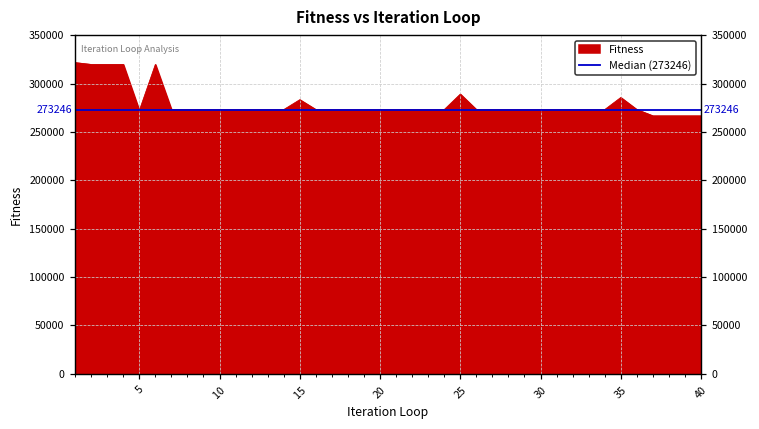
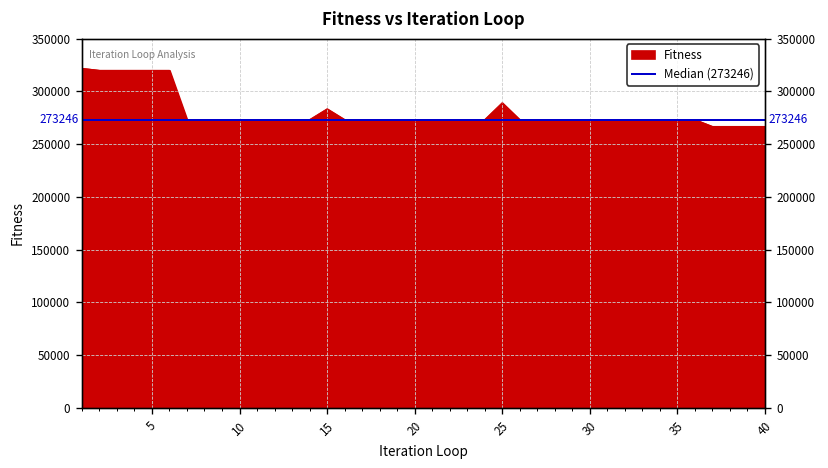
  {
-   "5": 270000,
+   "5": 320000,
    "10": 270000,
    "15": 280000,
    "20": 270000,
    "25": 290000,
    "30": 270000,
-   "35": 290000
+   "35": 270000
  }
